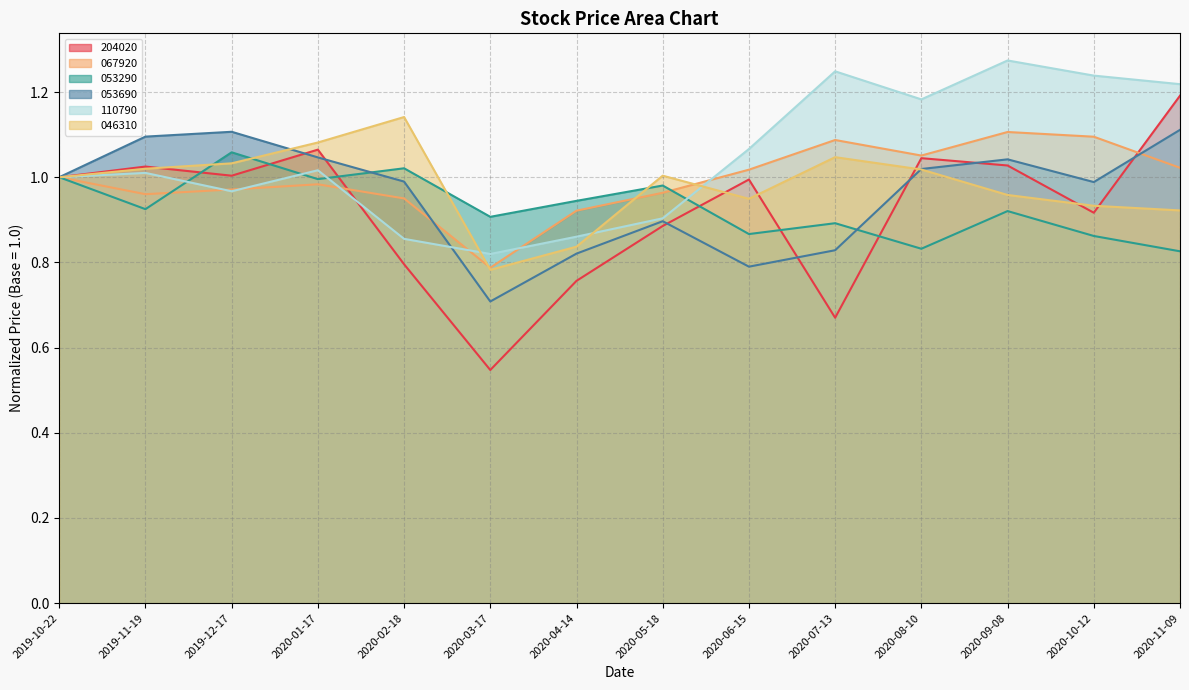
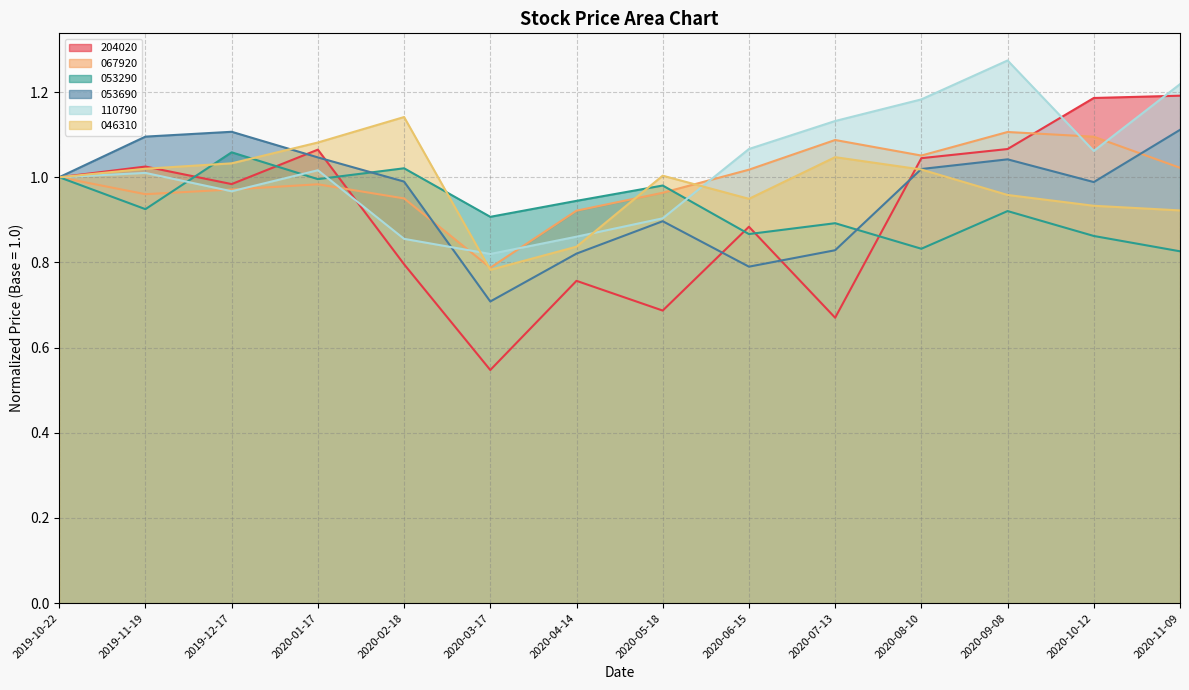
  {
    "204020": {
-     "2019-12-17": 1.00,
+     "2019-12-17": 0.98,
      "2020-01-17": 1.06,
      "2020-02-18": 0.80,
      "2020-03-17": 0.55,
      "2020-04-14": 0.76,
-     "2020-05-18": 0.89,
-     "2020-06-15": 0.99,
+     "2020-05-18": 0.69,
+     "2020-06-15": 0.88,
      "2020-07-13": 0.67,
      "2020-08-10": 1.04,
-     "2020-09-08": 1.03,
-     "2020-10-12": 0.92,
+     "2020-09-08": 1.07,
+     "2020-10-12": 1.19,
      "2020-11-09": 1.19
    },
    "110790": {
      "2019-11-19": 1.01,
      "2020-01-17": 1.02,
      "2020-02-18": 0.86,
      "2020-03-17": 0.82,
      "2020-04-14": 0.86,
      "2020-05-18": 0.90,
      "2020-06-15": 1.07,
-     "2020-07-13": 1.25,
+     "2020-07-13": 1.13,
      "2020-08-10": 1.18,
      "2020-09-08": 1.27,
-     "2020-10-12": 1.24,
+     "2020-10-12": 1.06,
      "2020-11-09": 1.22
    }
  }
